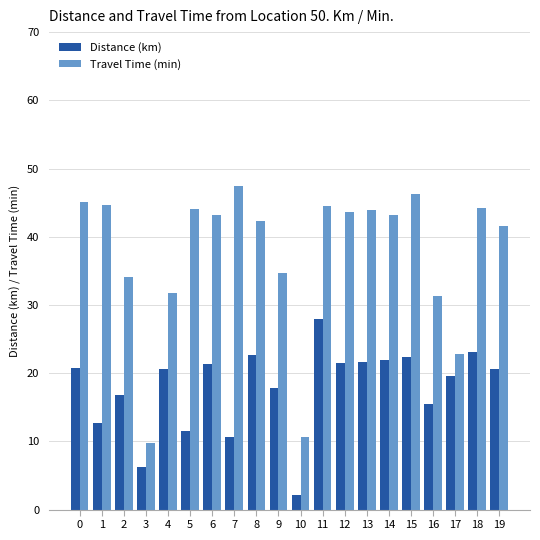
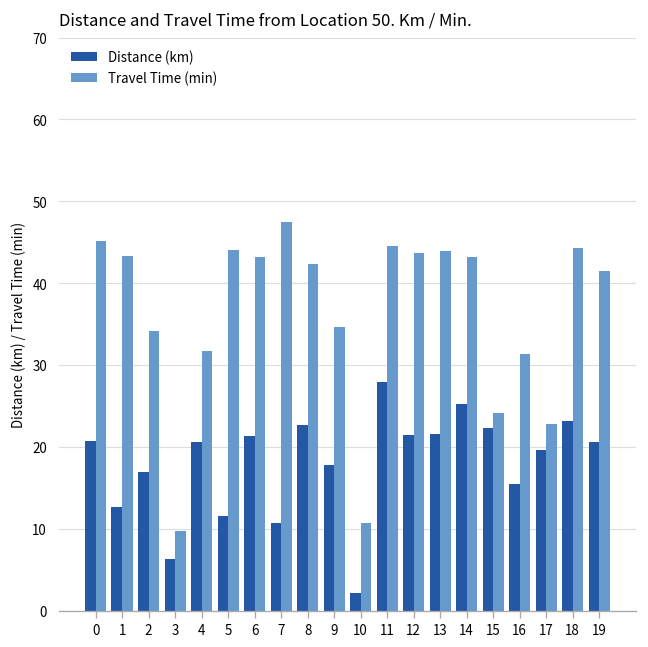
  {
    "Distance (km)": {
      "0": 21,
      "1": 13,
      "2": 17,
      "3": 6,
      "4": 21,
      "5": 12,
      "6": 21,
      "7": 11,
      "8": 23,
      "9": 18,
      "10": 2,
      "11": 28,
      "12": 21,
      "13": 22,
-     "14": 22,
+     "14": 25,
      "15": 22,
      "16": 16,
      "17": 20,
      "18": 23,
      "19": 21
    },
    "Travel Time (min)": {
      "0": 45,
-     "1": 45,
+     "1": 43,
      "2": 34,
      "3": 10,
      "4": 32,
      "5": 44,
      "6": 43,
      "7": 48,
      "8": 42,
      "9": 35,
      "10": 11,
      "11": 45,
      "12": 44,
      "13": 44,
      "14": 43,
-     "15": 46,
+     "15": 24,
      "16": 31,
      "17": 23,
      "18": 44,
      "19": 42
    }
  }
